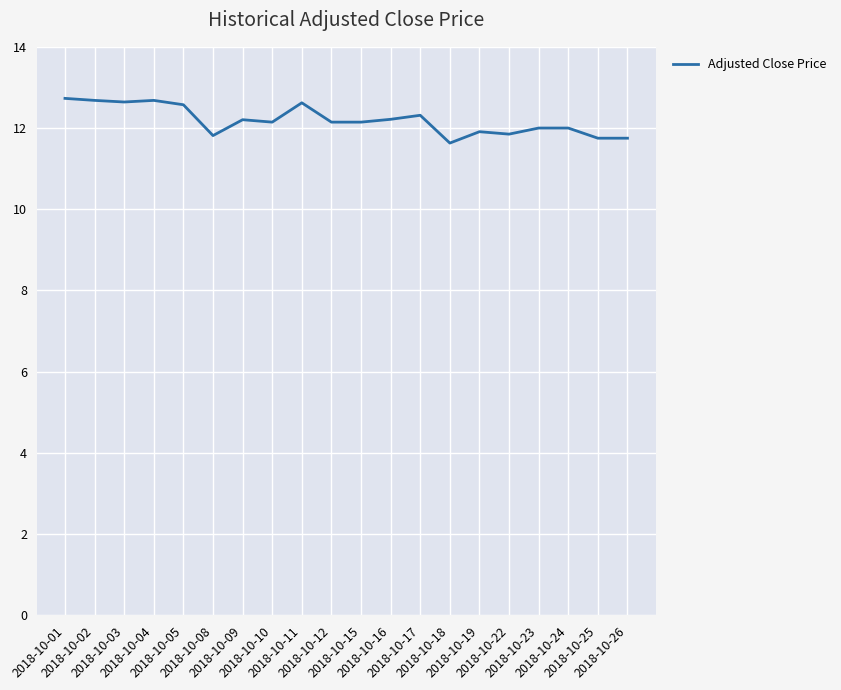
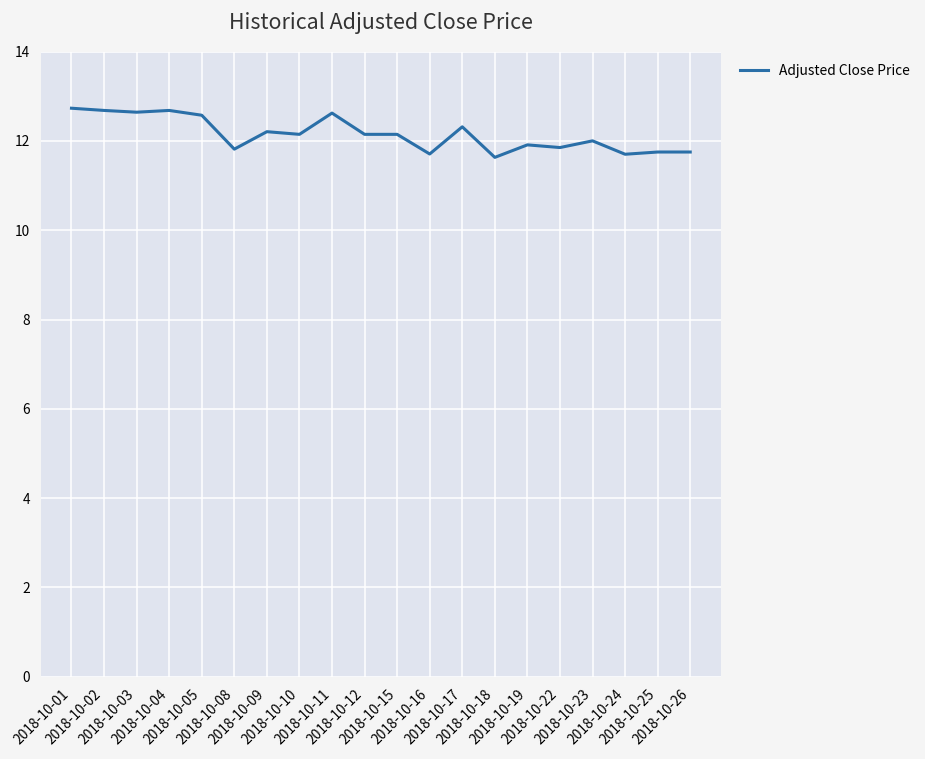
  {
    "2018-10-01": 12.7,
    "2018-10-02": 12.7,
    "2018-10-03": 12.6,
    "2018-10-04": 12.7,
    "2018-10-05": 12.6,
    "2018-10-08": 11.8,
    "2018-10-09": 12.2,
    "2018-10-10": 12.1,
    "2018-10-11": 12.6,
    "2018-10-12": 12.1,
    "2018-10-15": 12.1,
-   "2018-10-16": 12.2,
+   "2018-10-16": 11.7,
    "2018-10-17": 12.3,
    "2018-10-18": 11.6,
    "2018-10-19": 11.9,
    "2018-10-22": 11.9,
    "2018-10-23": 12.0,
-   "2018-10-24": 12.0,
+   "2018-10-24": 11.7,
    "2018-10-25": 11.8,
    "2018-10-26": 11.8
  }
